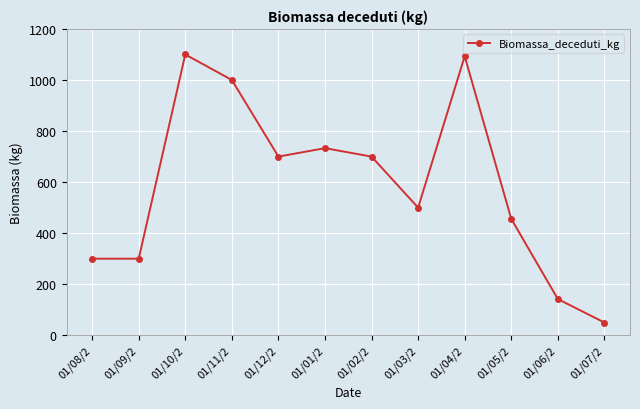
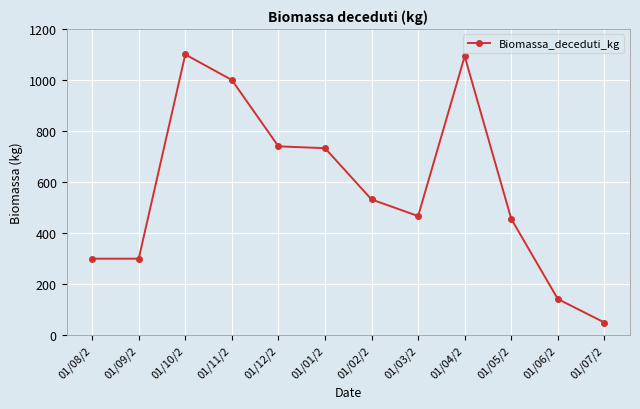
  {
    "01/08/2": 300,
    "01/09/2": 300,
    "01/10/2": 1100,
    "01/11/2": 1000,
-   "01/12/2": 700,
+   "01/12/2": 740,
    "01/01/2": 730,
-   "01/02/2": 700,
-   "01/03/2": 500,
+   "01/02/2": 530,
+   "01/03/2": 470,
    "01/04/2": 1090,
    "01/05/2": 460,
    "01/06/2": 140,
    "01/07/2": 50
  }
